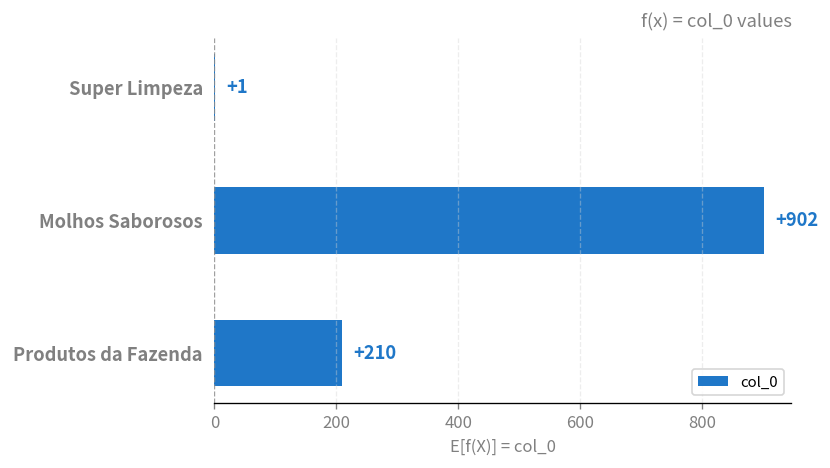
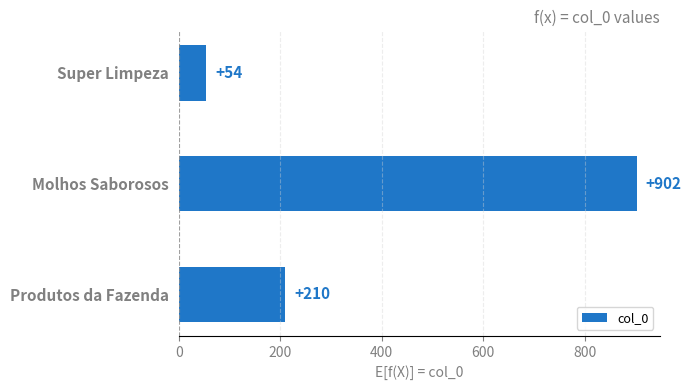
  {
-   "Super Limpeza": "+1",
+   "Super Limpeza": "+54",
    "Molhos Saborosos": "+902",
    "Produtos da Fazenda": "+210"
  }
